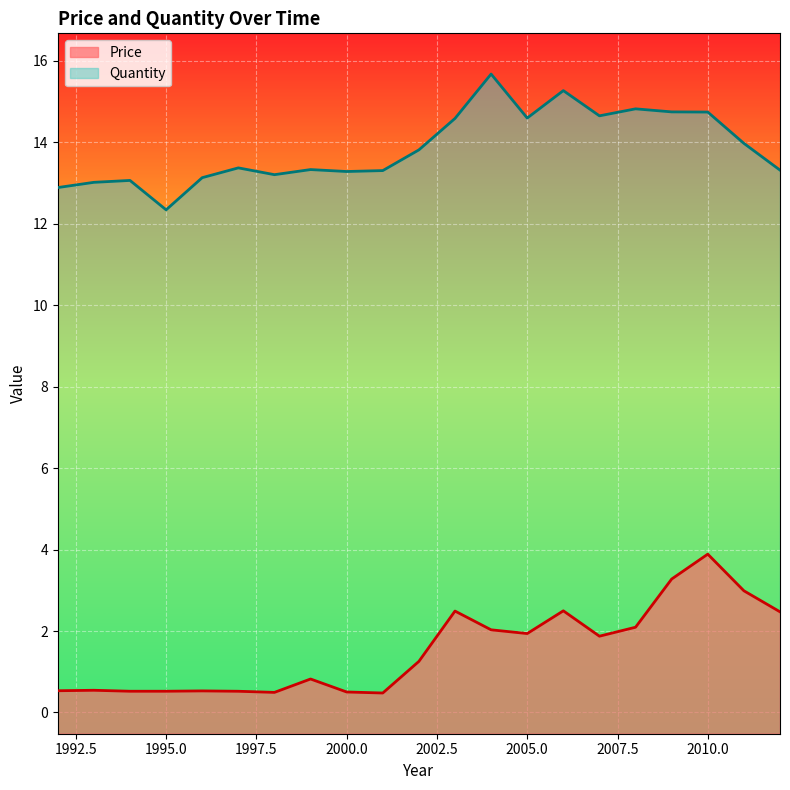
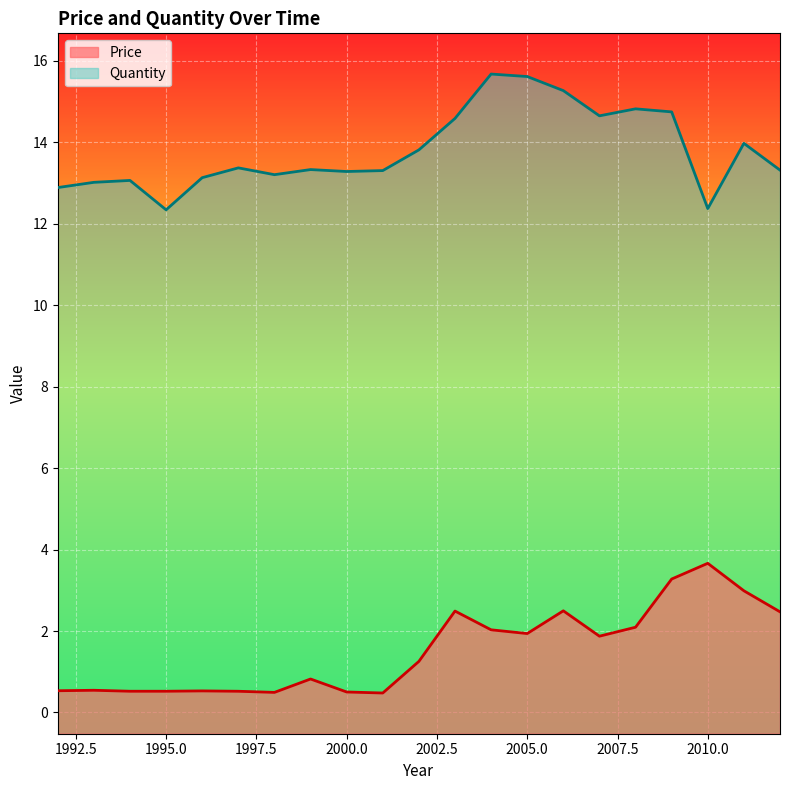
  {
    "Price": {
      "1995.0": 0.5,
      "2000.0": 0.5,
      "2005.0": 1.9,
-     "2010.0": 3.9
+     "2010.0": 3.7
    },
    "Quantity": {
      "1995.0": 12.3,
      "2000.0": 13.3,
-     "2005.0": 14.6,
-     "2010.0": 14.7
+     "2005.0": 15.6,
+     "2010.0": 12.4
    }
  }
